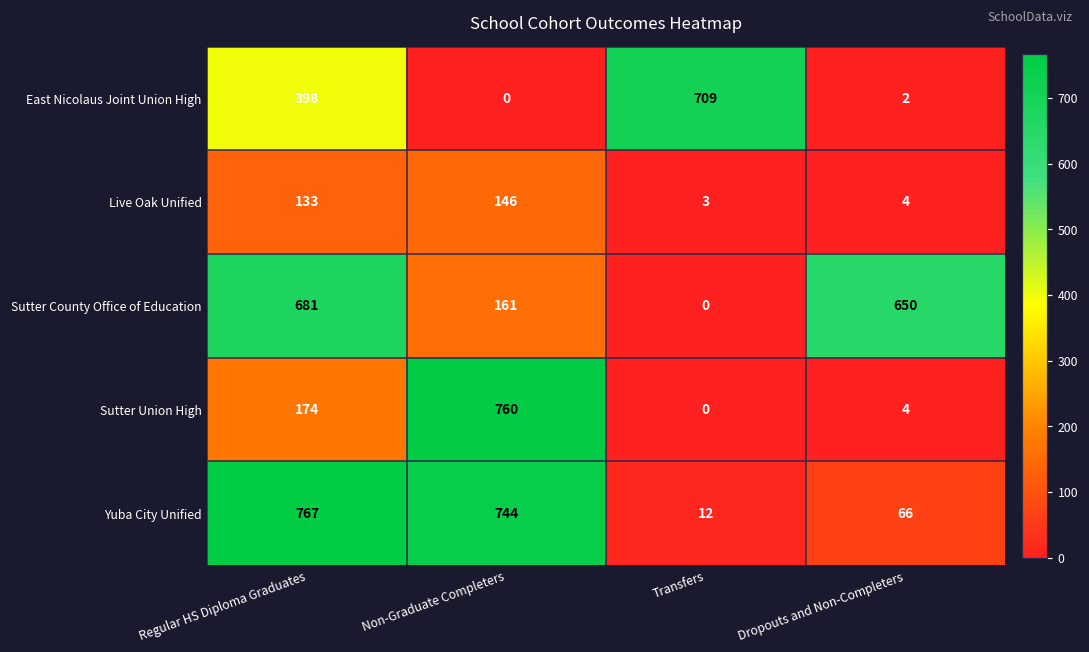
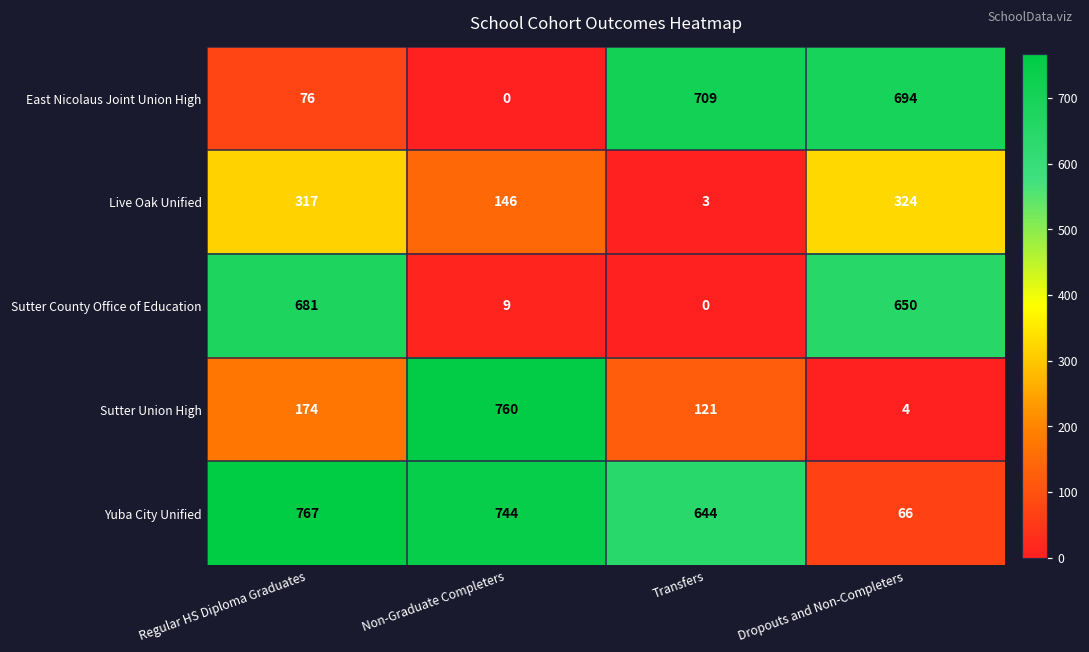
  {
    "East Nicolaus Joint Union High": {
-     "Regular HS Diploma Graduates": 398,
+     "Regular HS Diploma Graduates": 76,
      "Non-Graduate Completers": 0,
      "Transfers": 709,
-     "Dropouts and Non-Completers": 2
+     "Dropouts and Non-Completers": 694
    },
    "Live Oak Unified": {
-     "Regular HS Diploma Graduates": 133,
+     "Regular HS Diploma Graduates": 317,
      "Non-Graduate Completers": 146,
      "Transfers": 3,
-     "Dropouts and Non-Completers": 4
+     "Dropouts and Non-Completers": 324
    },
    "Sutter County Office of Education": {
      "Regular HS Diploma Graduates": 681,
-     "Non-Graduate Completers": 161,
+     "Non-Graduate Completers": 9,
      "Transfers": 0,
      "Dropouts and Non-Completers": 650
    },
    "Sutter Union High": {
      "Regular HS Diploma Graduates": 174,
      "Non-Graduate Completers": 760,
-     "Transfers": 0,
+     "Transfers": 121,
      "Dropouts and Non-Completers": 4
    },
    "Yuba City Unified": {
      "Regular HS Diploma Graduates": 767,
      "Non-Graduate Completers": 744,
-     "Transfers": 12,
+     "Transfers": 644,
      "Dropouts and Non-Completers": 66
    }
  }
